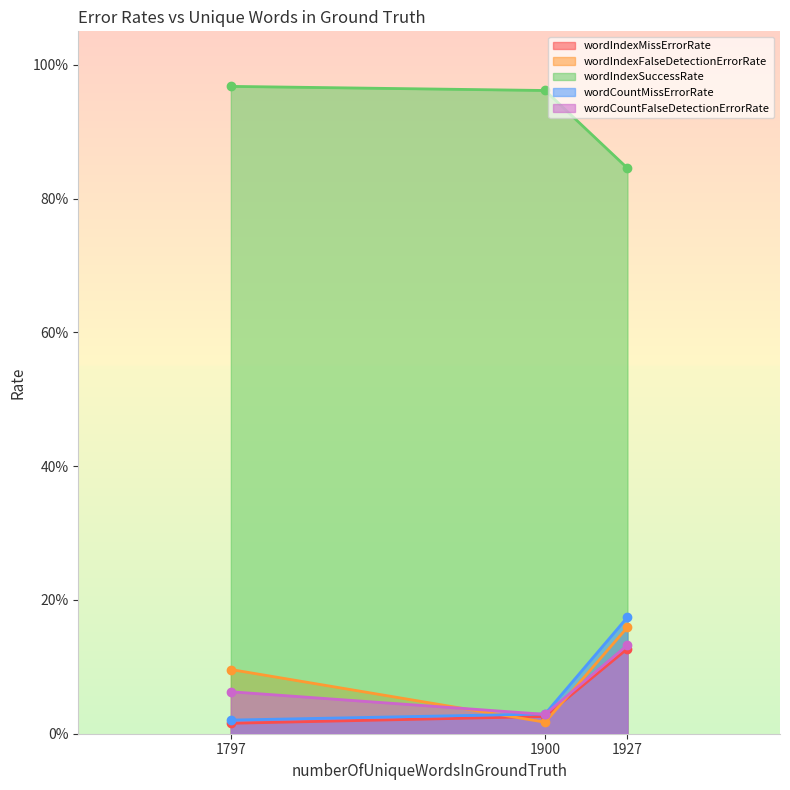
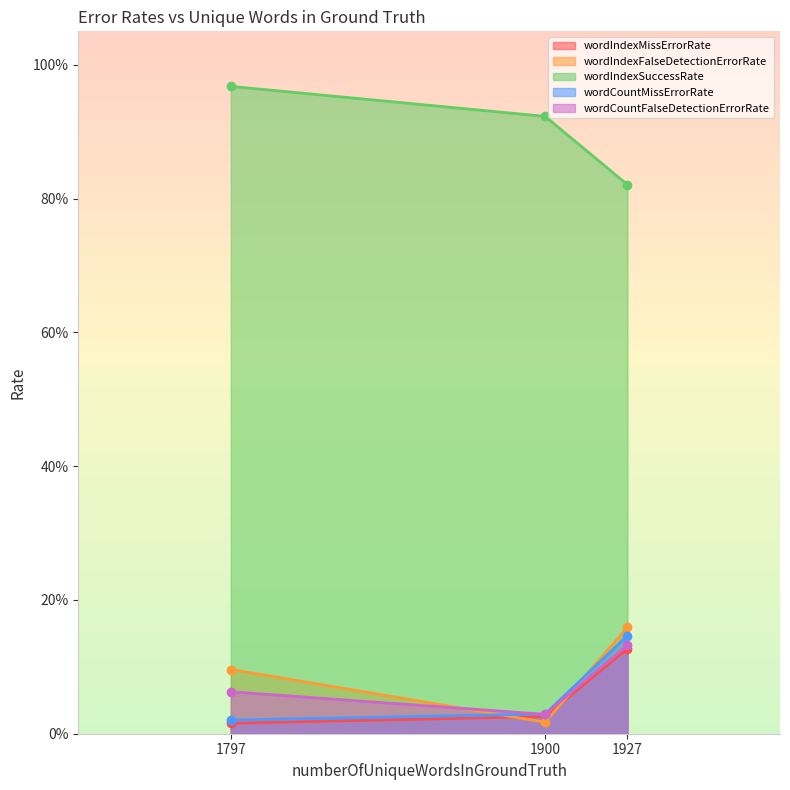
  {
    "wordIndexMissErrorRate": {
      "1797": "2%",
      "1927": "13%"
    },
    "wordIndexFalseDetectionErrorRate": {
      "1797": "10%",
      "1900": "2%",
      "1927": "16%"
    },
    "wordIndexSuccessRate": {
      "1797": "97%",
-     "1900": "96%",
-     "1927": "85%"
+     "1900": "92%",
+     "1927": "82%"
    },
    "wordCountMissErrorRate": {
      "1797": "2%",
-     "1927": "17%"
+     "1927": "15%"
    },
    "wordCountFalseDetectionErrorRate": {
      "1797": "6%",
      "1927": "13%"
    }
  }
